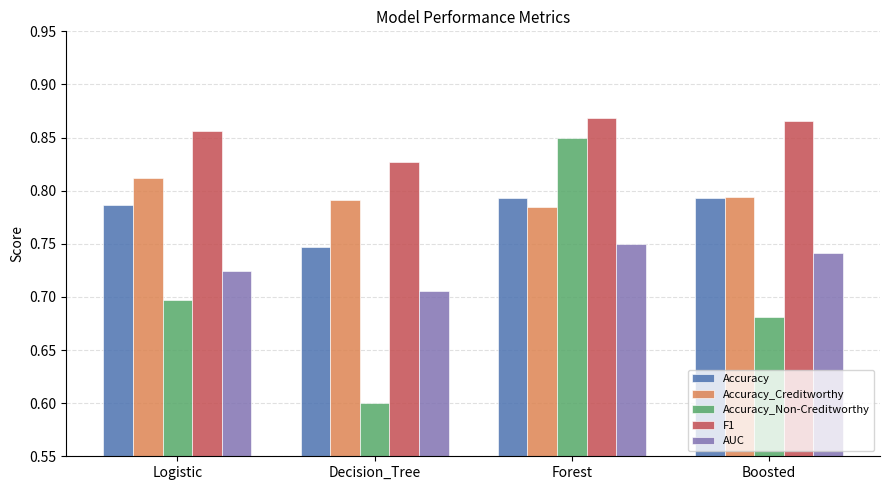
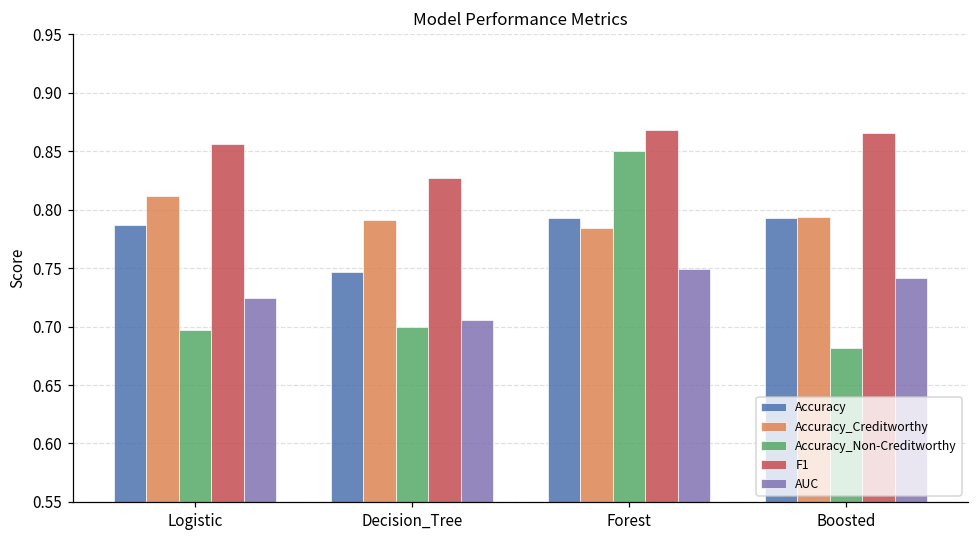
  {
    "Accuracy_Non-Creditworthy": {
      "Logistic": 0.697,
-     "Decision_Tree": 0.6,
+     "Decision_Tree": 0.7,
      "Forest": 0.850,
      "Boosted": 0.681
    }
  }
